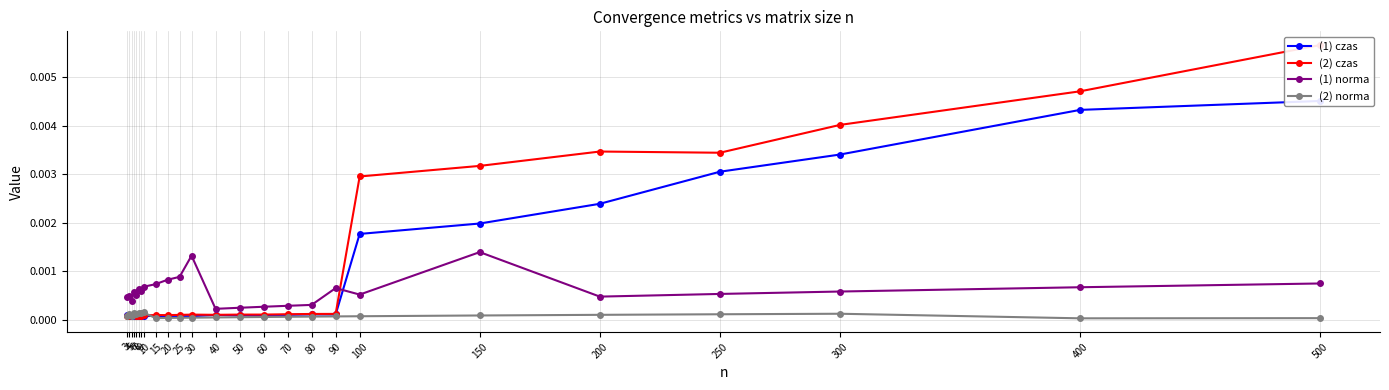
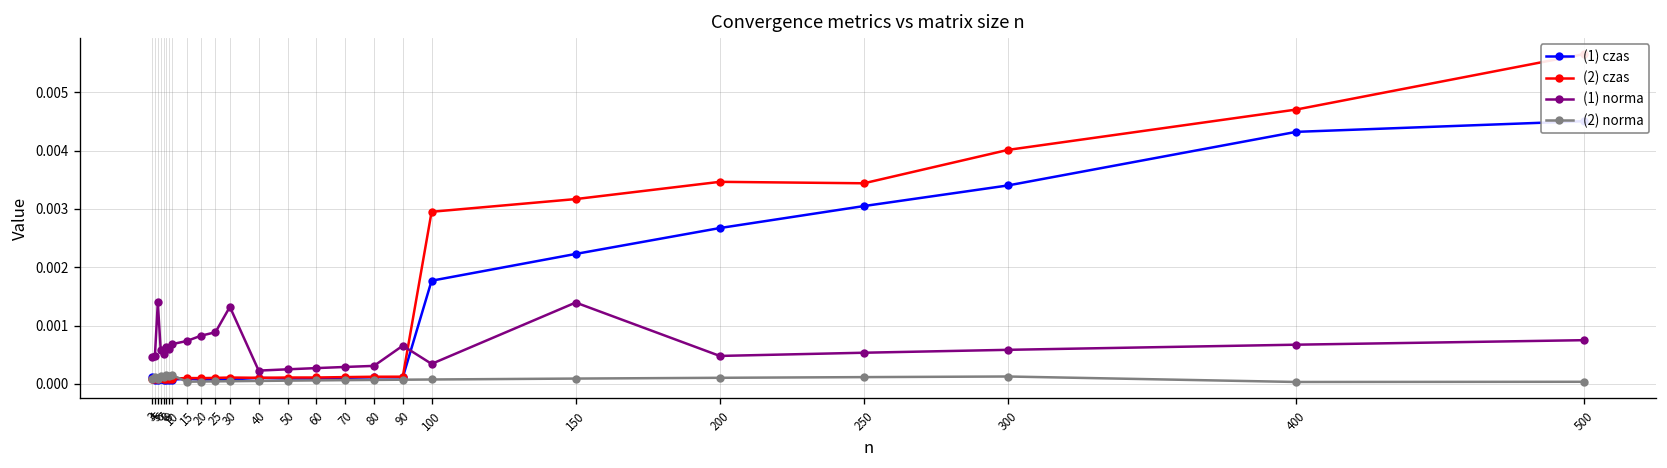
  {
    "(1) czas": {
      "100": 0.0018,
-     "150": 0.0020,
-     "200": 0.0024,
+     "150": 0.0022,
+     "200": 0.0027,
      "250": 0.0030,
      "300": 0.0034,
      "400": 0.0043
    },
    "(2) czas": {
      "100": 0.0030,
      "150": 0.0032,
      "200": 0.0035,
      "250": 0.0034,
      "300": 0.0040,
      "400": 0.0047
    },
    "(1) norma": {
      "3": 0.0005,
      "4": 0.0005,
-     "5": 0.0004,
+     "5": 0.0014,
      "6": 0.0006,
      "7": 0.0005,
      "8": 0.0006,
      "9": 0.0006,
      "10": 0.0007,
      "15": 0.0007,
      "20": 0.0008,
      "25": 0.0009,
      "30": 0.0013,
      "40": 0.0002,
      "50": 0.0002,
      "60": 0.0003,
      "70": 0.0003,
      "80": 0.0003,
      "90": 0.0007,
-     "100": 0.0005,
+     "100": 0.0003,
      "150": 0.0014,
      "200": 0.0005,
      "250": 0.0005,
      "300": 0.0006,
      "400": 0.0007,
      "500": 0.0007
    },
    "(2) norma": {
      "8": 0.0001,
      "10": 0.0002,
      "100": 0.0001,
      "150": 0.0001,
      "200": 0.0001,
      "250": 0.0001,
      "300": 0.0001,
      "400": 0.0000,
      "500": 0.0000
    }
  }
